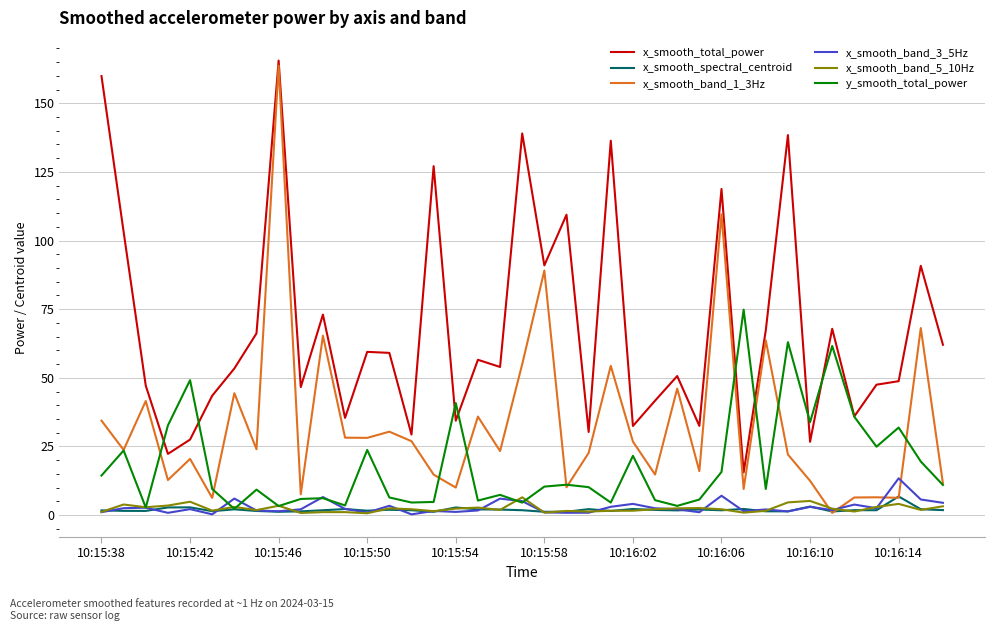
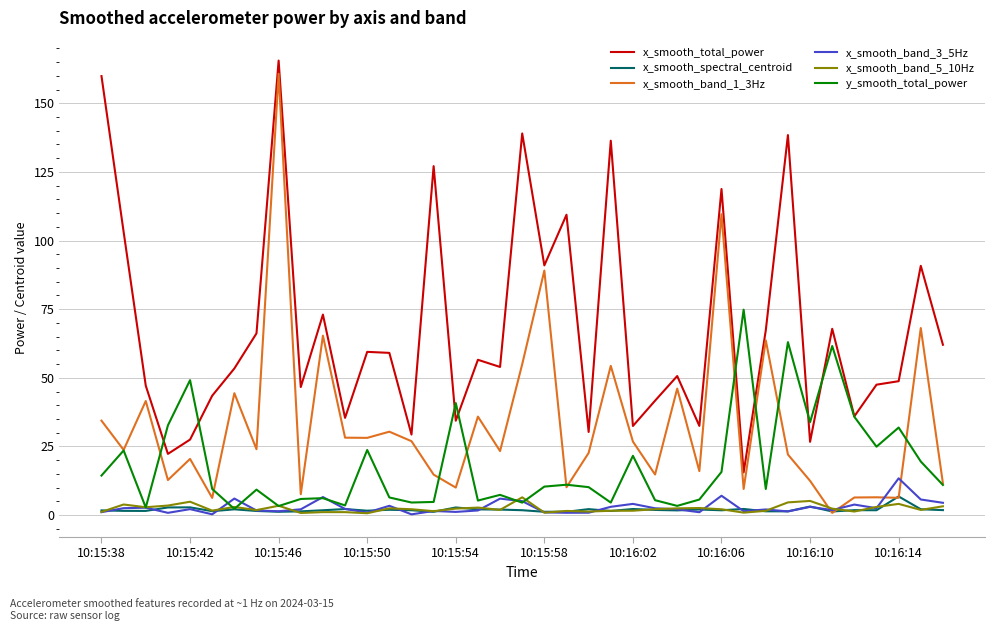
  {
    "x_smooth_total_power": {
      "10:15:38": 160,
      "10:15:42": 28,
      "10:15:46": 166,
      "10:15:50": 59,
      "10:15:54": 34,
      "10:15:58": 91,
      "10:16:02": 32,
      "10:16:06": 119,
      "10:16:10": 27,
      "10:16:14": 49
    },
    "x_smooth_band_1_3Hz": {
      "10:15:38": 34,
      "10:15:42": 20,
-     "10:15:46": 164,
+     "10:15:46": 161,
      "10:15:50": 28,
      "10:15:54": 10,
      "10:15:58": 89,
      "10:16:02": 27,
      "10:16:06": 110,
      "10:16:10": 12
    },
    "x_smooth_band_3_5Hz": {
      "10:15:54": 1,
      "10:16:02": 4,
      "10:16:06": 7,
      "10:16:14": 13
    },
    "x_smooth_band_5_10Hz": {
      "10:15:42": 5,
      "10:16:10": 5,
      "10:16:14": 4
    },
    "y_smooth_total_power": {
      "10:15:38": 14,
      "10:15:42": 49,
      "10:15:50": 24,
      "10:15:54": 41,
      "10:15:58": 10,
      "10:16:02": 22,
      "10:16:06": 16,
      "10:16:10": 34,
      "10:16:14": 32
    }
  }
